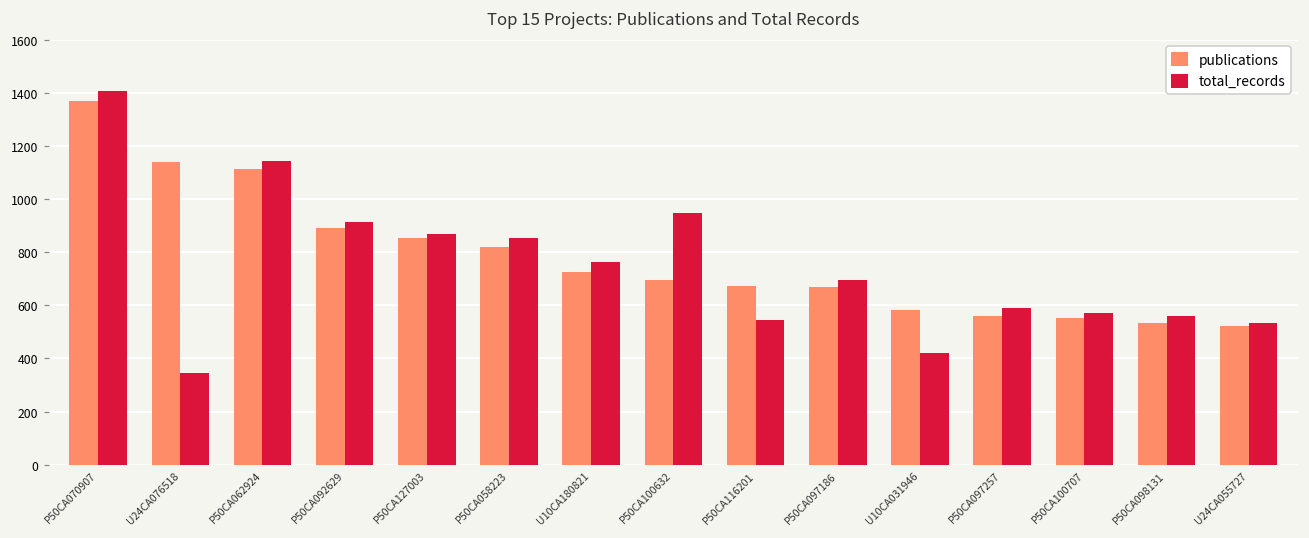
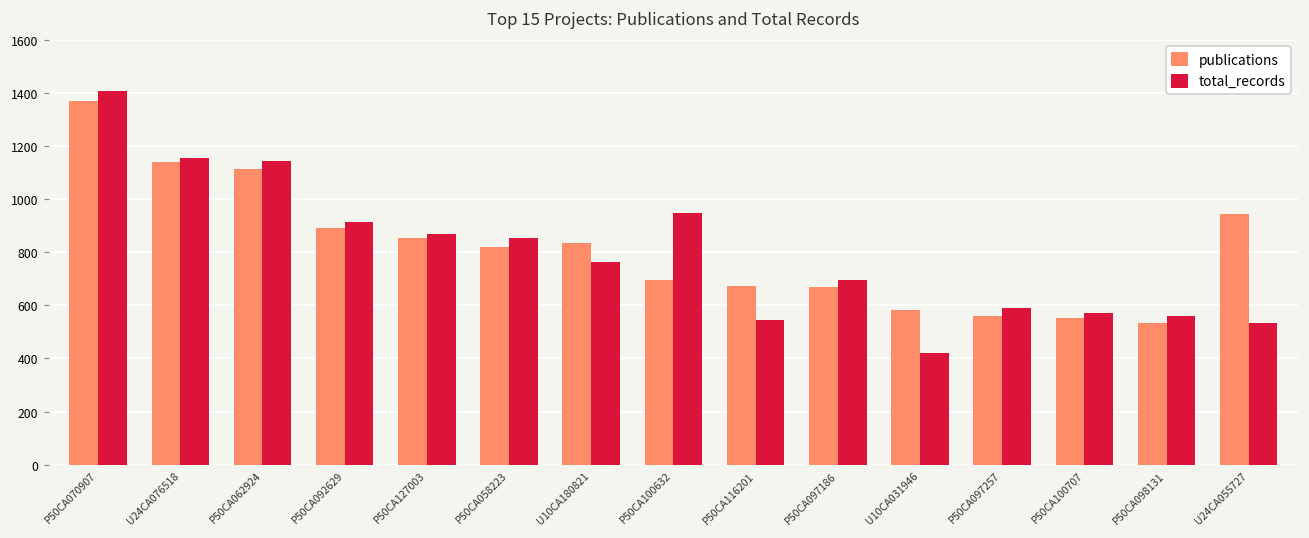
  {
    "publications": {
      "P50CA070907": 1370,
      "U24CA076518": 1140,
      "P50CA062924": 1110,
      "P50CA092629": 890,
      "P50CA127003": 860,
      "P50CA058223": 820,
-     "U10CA180821": 730,
+     "U10CA180821": 830,
      "P50CA100632": 700,
      "P50CA116201": 670,
      "P50CA097186": 670,
      "U10CA031946": 580,
      "P50CA097257": 560,
      "P50CA100707": 550,
      "P50CA098131": 530,
-     "U24CA055727": 520
+     "U24CA055727": 940
    },
    "total_records": {
      "P50CA070907": 1410,
-     "U24CA076518": 350,
+     "U24CA076518": 1160,
      "P50CA062924": 1140,
      "P50CA092629": 920,
      "P50CA127003": 870,
      "P50CA058223": 850,
      "U10CA180821": 760,
      "P50CA100632": 950,
      "P50CA116201": 540,
      "P50CA097186": 690,
      "U10CA031946": 420,
      "P50CA097257": 590,
      "P50CA100707": 570,
      "P50CA098131": 560,
      "U24CA055727": 530
    }
  }
